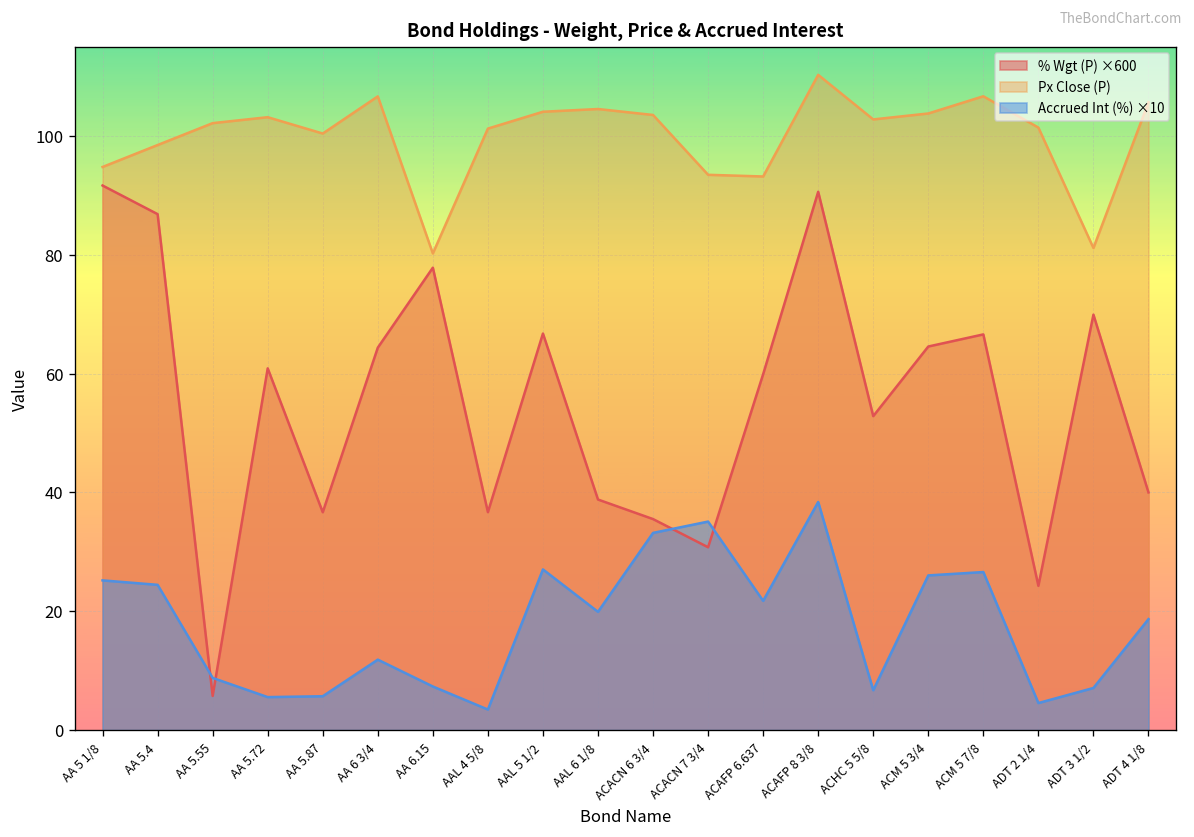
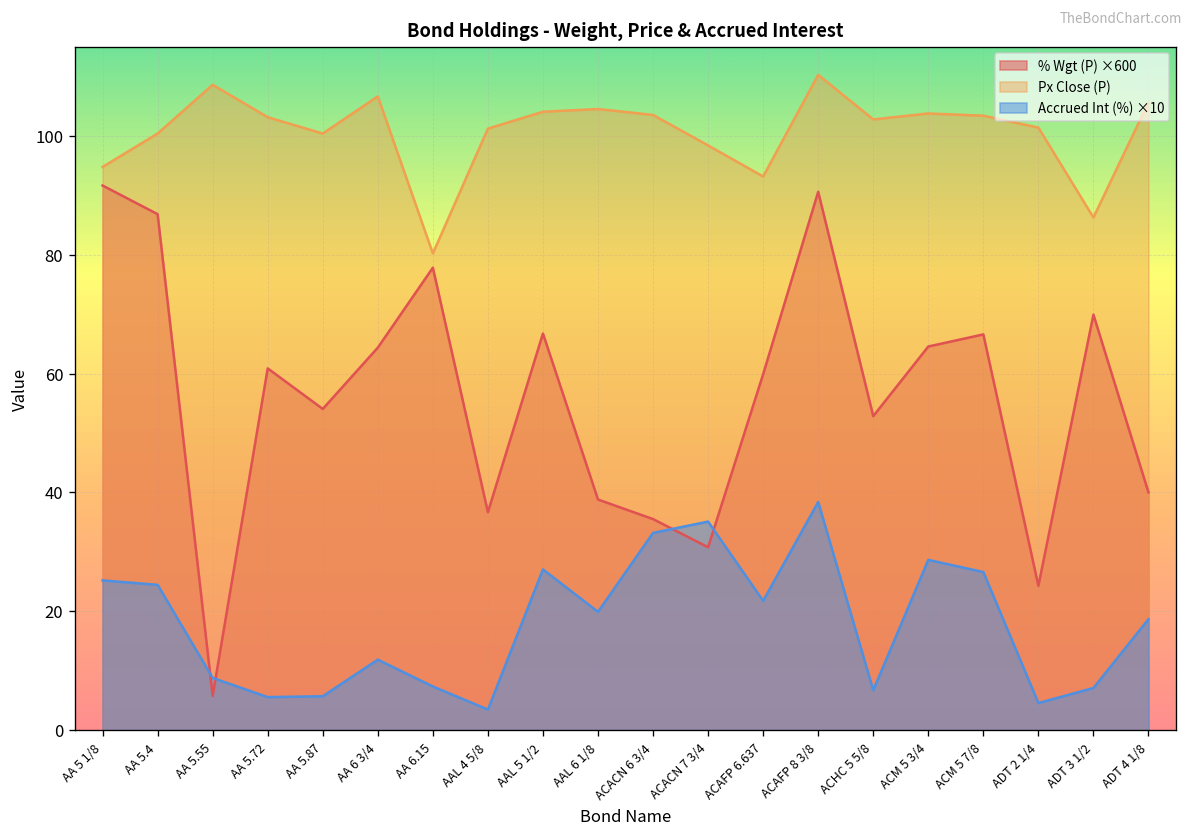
  {
    "% Wgt (P) ×600": {
      "AA 5 1/8": 92,
      "AA 5.4": 87,
      "AA 5.55": 6,
      "AA 5.72": 61,
-     "AA 5.87": 37,
+     "AA 5.87": 54,
      "AA 6 3/4": 64,
      "AA 6.15": 78,
      "AAL 4 5/8": 37,
      "AAL 5 1/2": 67,
      "AAL 6 1/8": 39,
      "ACACN 6 3/4": 36,
      "ACACN 7 3/4": 31,
      "ACAFP 6.637": 60,
      "ACAFP 8 3/8": 91,
      "ACHC 5 5/8": 53,
      "ACM 5 3/4": 65,
      "ACM 5 7/8": 67,
      "ADT 2 1/4": 24,
      "ADT 3 1/2": 70,
      "ADT 4 1/8": 40
    },
    "Px Close (P)": {
      "AA 5 1/8": 95,
-     "AA 5.4": 98,
-     "AA 5.55": 102,
+     "AA 5.4": 100,
+     "AA 5.55": 109,
      "AA 5.72": 103,
      "AA 5.87": 100,
      "AA 6 3/4": 107,
      "AA 6.15": 80,
      "AAL 4 5/8": 101,
      "AAL 5 1/2": 104,
      "AAL 6 1/8": 105,
      "ACACN 6 3/4": 104,
-     "ACACN 7 3/4": 93,
+     "ACACN 7 3/4": 98,
      "ACAFP 6.637": 93,
      "ACAFP 8 3/8": 110,
      "ACHC 5 5/8": 103,
      "ACM 5 3/4": 104,
-     "ACM 5 7/8": 107,
+     "ACM 5 7/8": 103,
      "ADT 2 1/4": 101,
-     "ADT 3 1/2": 81
+     "ADT 3 1/2": 86
    },
    "Accrued Int (%) ×10": {
      "AA 5 1/8": 25,
      "AA 5.4": 24,
      "AA 5.55": 9,
      "AA 5.72": 6,
      "AA 5.87": 6,
      "AA 6 3/4": 12,
      "AA 6.15": 7,
      "AAL 4 5/8": 3,
      "AAL 5 1/2": 27,
      "AAL 6 1/8": 20,
      "ACACN 6 3/4": 33,
      "ACACN 7 3/4": 35,
      "ACAFP 6.637": 22,
      "ACAFP 8 3/8": 38,
      "ACHC 5 5/8": 7,
-     "ACM 5 3/4": 26,
+     "ACM 5 3/4": 29,
      "ACM 5 7/8": 27,
      "ADT 2 1/4": 5,
      "ADT 3 1/2": 7,
      "ADT 4 1/8": 19
    }
  }
